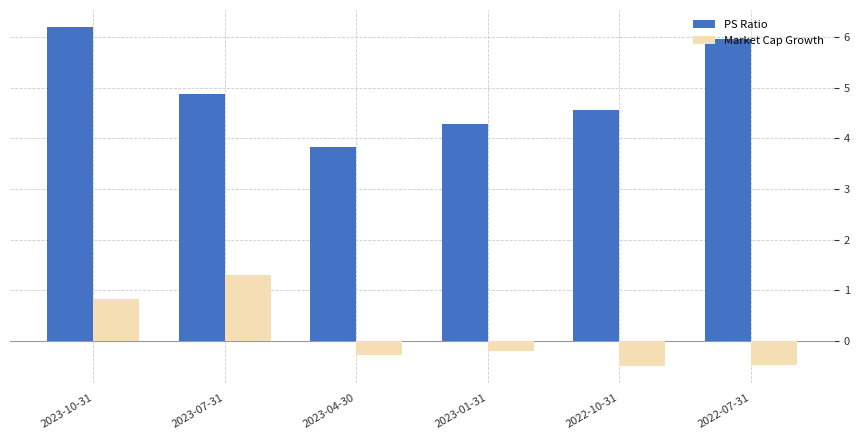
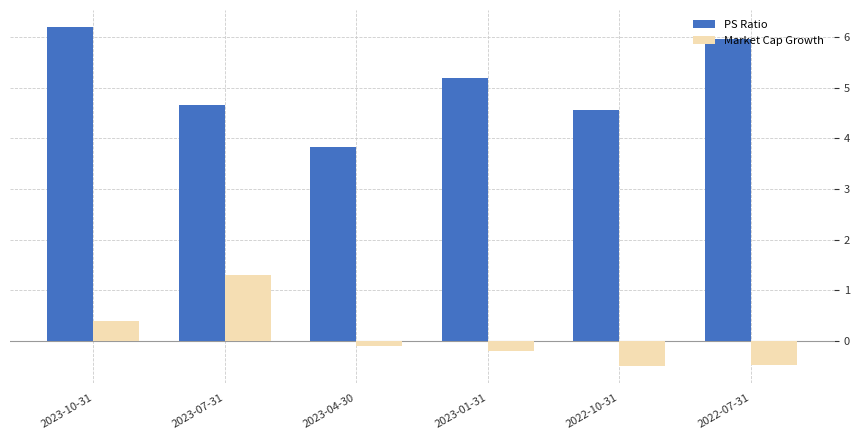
  {
    "PS Ratio": {
      "2023-10-31": 6.2,
-     "2023-07-31": 4.9,
+     "2023-07-31": 4.7,
      "2023-04-30": 3.8,
-     "2023-01-31": 4.3,
+     "2023-01-31": 5.2,
      "2022-10-31": 4.6,
      "2022-07-31": 6.0
    },
    "Market Cap Growth": {
-     "2023-10-31": 0.8,
+     "2023-10-31": 0.4,
      "2023-07-31": 1.3,
-     "2023-04-30": -0.3,
+     "2023-04-30": -0.1,
      "2023-01-31": -0.2,
      "2022-10-31": -0.5,
      "2022-07-31": -0.5
    }
  }
